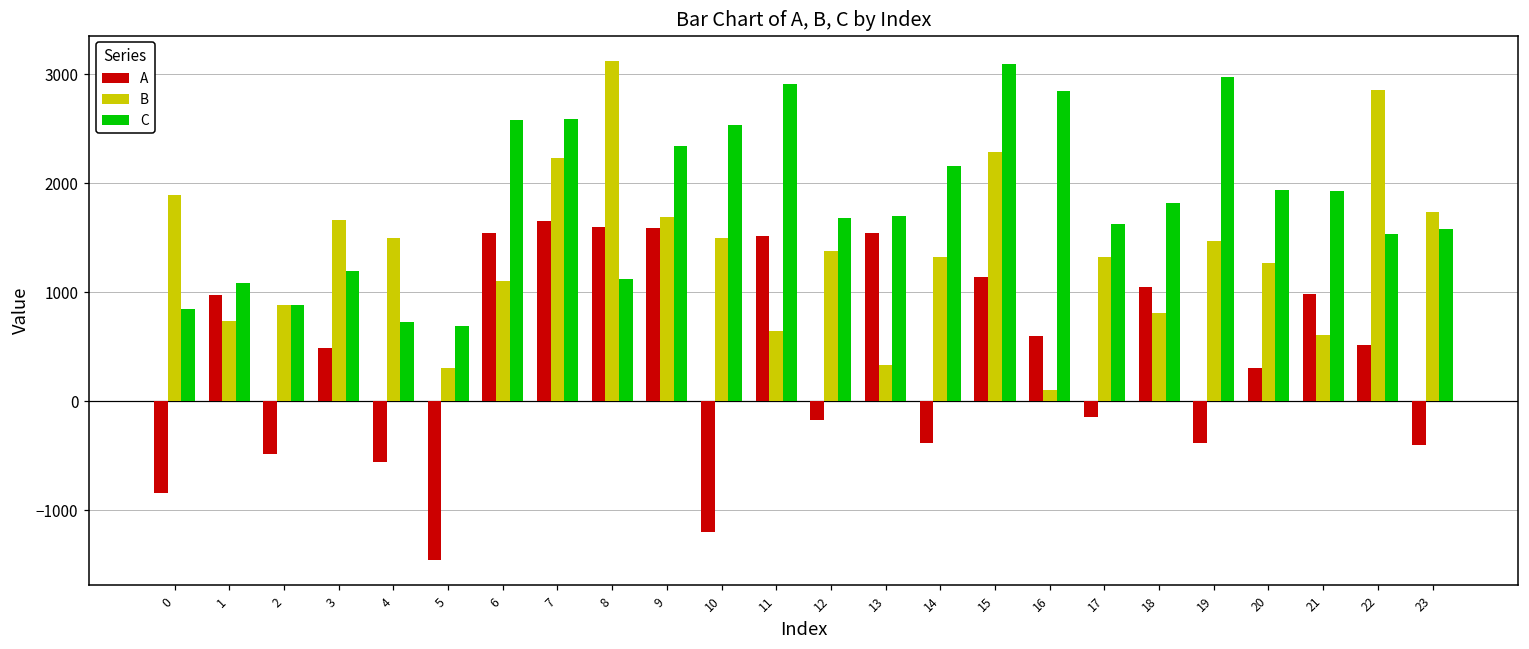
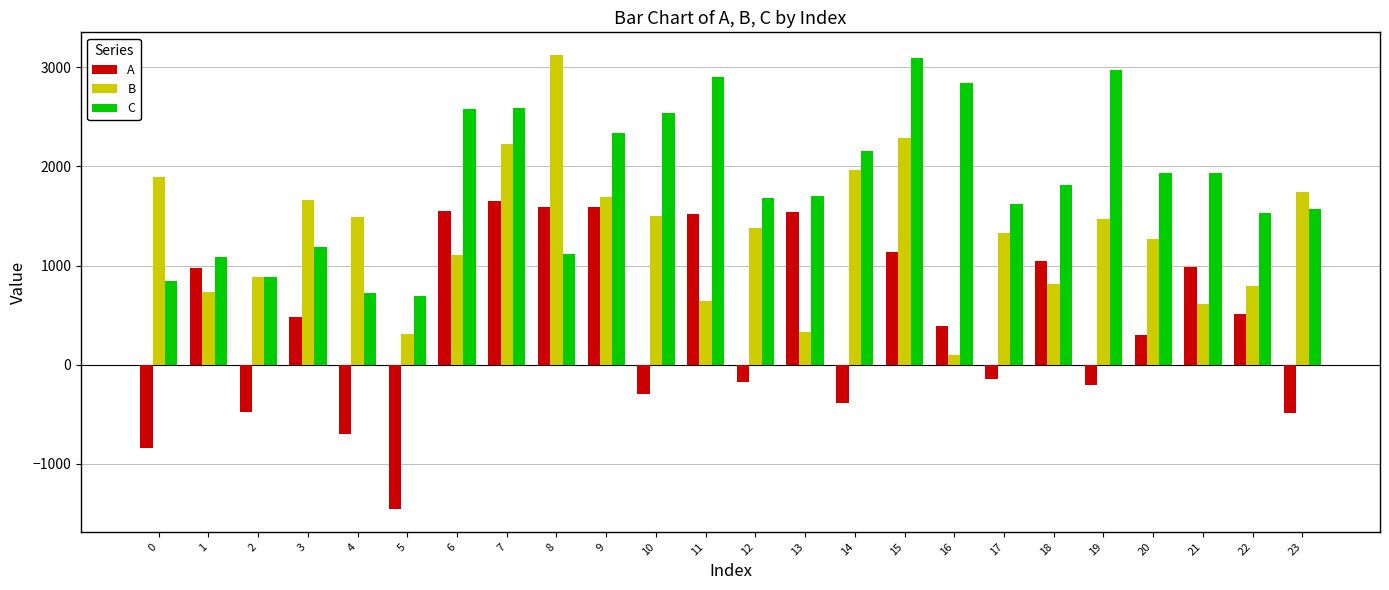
  {
    "A": {
      "0": -800,
      "1": 1000,
      "2": -500,
      "3": 500,
-     "4": -600,
+     "4": -700,
      "5": -1500,
      "6": 1500,
      "7": 1700,
      "8": 1600,
      "9": 1600,
-     "10": -1200,
+     "10": -300,
      "11": 1500,
      "12": -200,
      "13": 1500,
      "14": -400,
      "15": 1100,
-     "16": 600,
+     "16": 400,
      "17": -100,
      "18": 1000,
-     "19": -400,
+     "19": -200,
      "20": 300,
      "21": 1000,
      "22": 500,
-     "23": -400
+     "23": -500
    },
    "B": {
      "0": 1900,
      "1": 700,
      "2": 900,
      "3": 1700,
      "4": 1500,
      "5": 300,
      "6": 1100,
      "7": 2200,
      "8": 3100,
      "9": 1700,
      "10": 1500,
      "11": 600,
      "12": 1400,
      "13": 300,
-     "14": 1300,
+     "14": 2000,
      "15": 2300,
      "16": 100,
      "17": 1300,
      "18": 800,
      "19": 1500,
      "20": 1300,
      "21": 600,
-     "22": 2900,
+     "22": 800,
      "23": 1700
    },
    "C": {
      "0": 800,
      "1": 1100,
      "2": 900,
      "3": 1200,
      "4": 700,
      "5": 700,
      "6": 2600,
      "7": 2600,
      "8": 1100,
      "9": 2300,
      "10": 2500,
      "11": 2900,
      "12": 1700,
      "13": 1700,
      "14": 2200,
      "15": 3100,
      "16": 2800,
      "17": 1600,
      "18": 1800,
      "19": 3000,
      "20": 1900,
      "21": 1900,
      "22": 1500,
      "23": 1600
    }
  }
